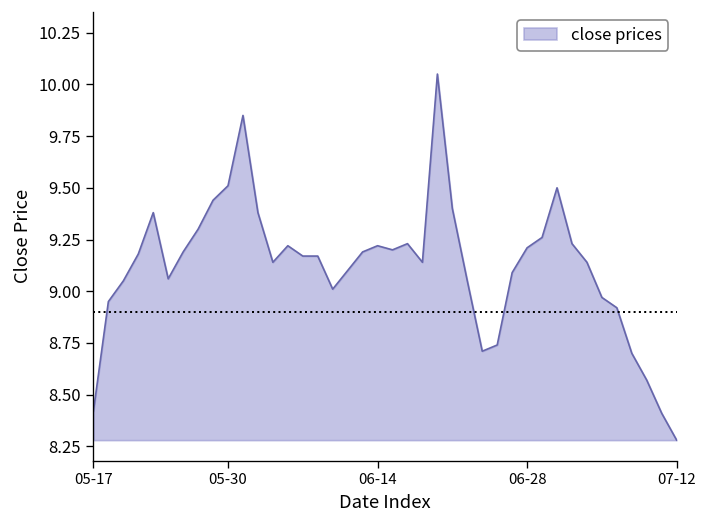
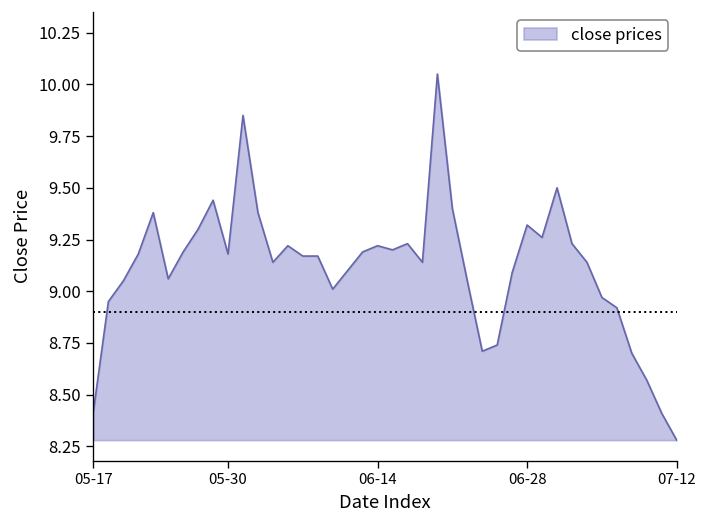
  {
    "05-17": 8.42,
-   "05-30": 9.51,
+   "05-30": 9.18,
    "06-14": 9.22,
-   "06-28": 9.21,
+   "06-28": 9.32,
    "07-12": 8.28
  }
